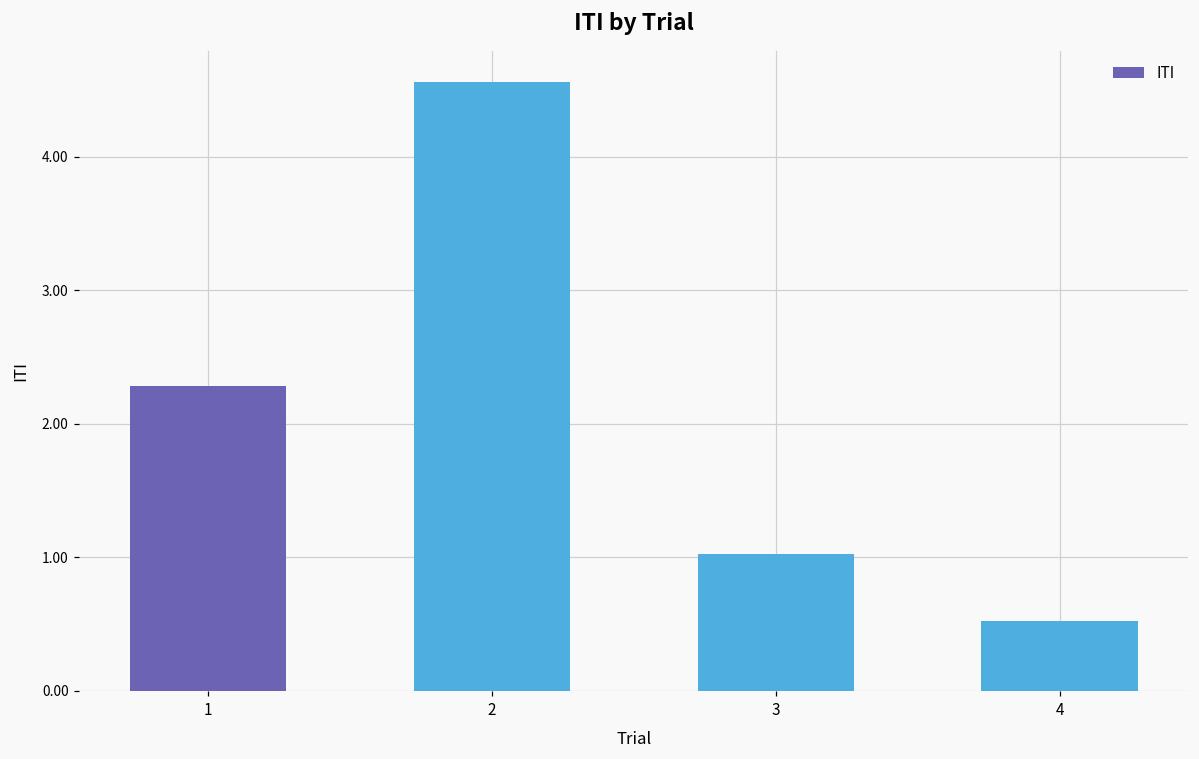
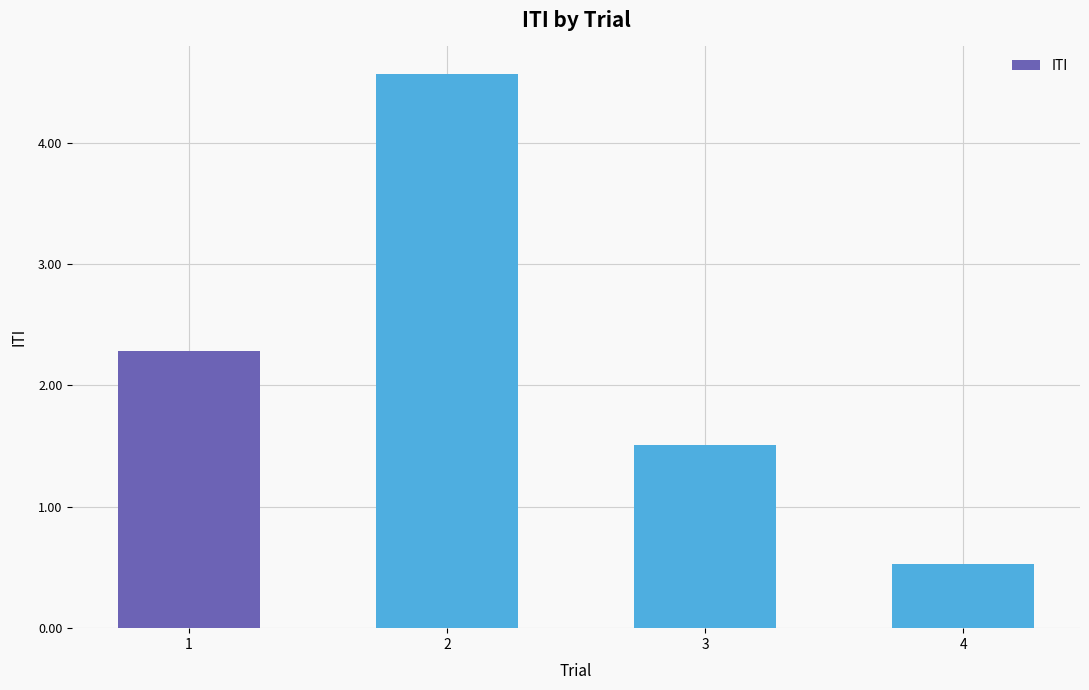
  {
    "1": 2.29,
    "2": 4.56,
-   "3": 1.03,
+   "3": 1.51,
    "4": 0.53
  }
